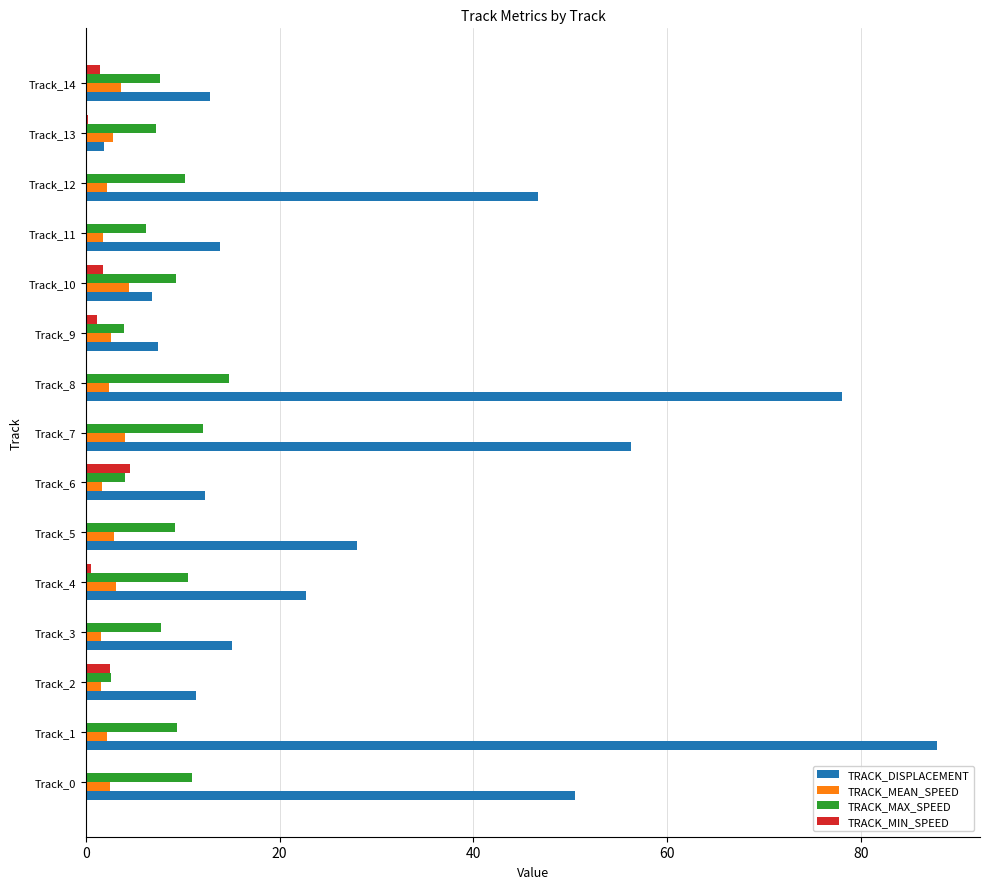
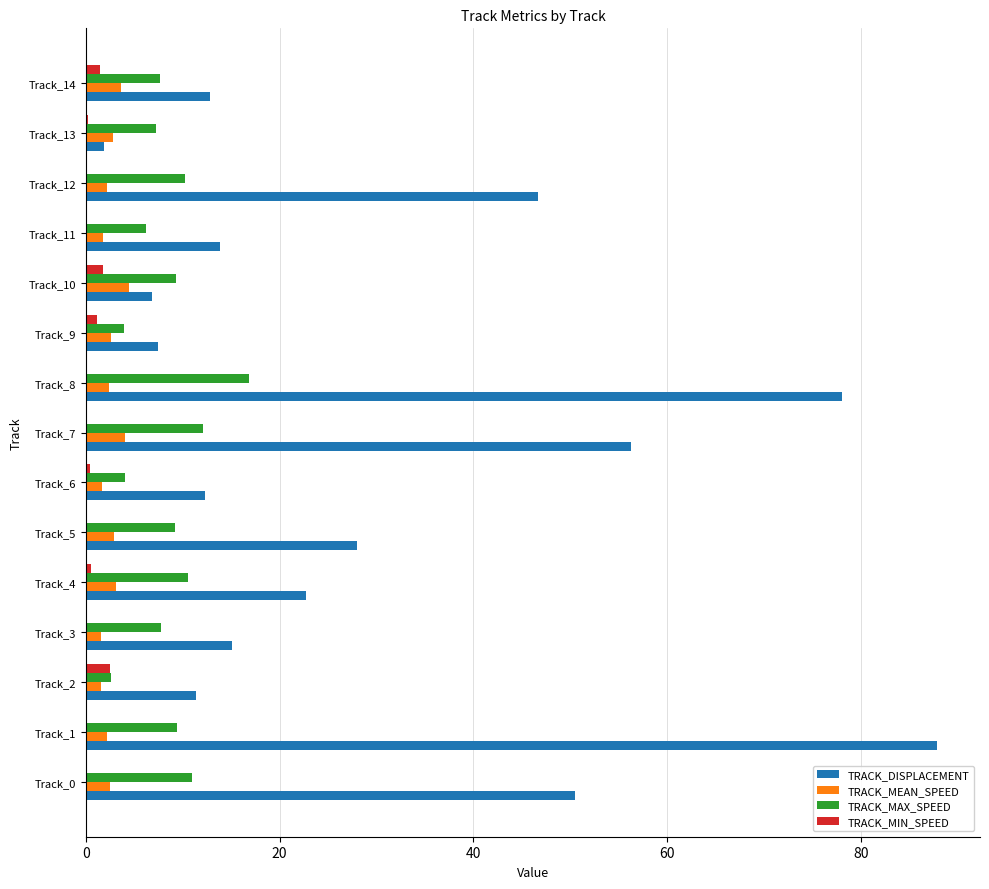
  {
    "TRACK_DISPLACEMENT": {
      "Track_14": 13,
      "Track_13": 2,
      "Track_12": 47,
      "Track_11": 14,
      "Track_10": 7,
      "Track_9": 7,
      "Track_8": 78,
      "Track_7": 56,
      "Track_6": 12,
      "Track_5": 28,
      "Track_4": 23,
      "Track_3": 15,
      "Track_2": 11,
      "Track_1": 88,
      "Track_0": 50
    },
    "TRACK_MEAN_SPEED": {
      "Track_14": 4,
      "Track_13": 3,
      "Track_12": 2,
      "Track_11": 2,
      "Track_10": 4,
      "Track_9": 3,
      "Track_8": 2,
      "Track_7": 4,
      "Track_6": 2,
      "Track_5": 3,
      "Track_4": 3,
      "Track_3": 2,
      "Track_2": 2,
      "Track_1": 2,
      "Track_0": 2
    },
    "TRACK_MAX_SPEED": {
      "Track_14": 8,
      "Track_13": 7,
      "Track_12": 10,
      "Track_11": 6,
      "Track_10": 9,
      "Track_9": 4,
-     "Track_8": 15,
+     "Track_8": 17,
      "Track_7": 12,
      "Track_6": 4,
      "Track_5": 9,
      "Track_4": 11,
      "Track_3": 8,
      "Track_2": 3,
      "Track_1": 9,
      "Track_0": 11
    },
    "TRACK_MIN_SPEED": {
      "Track_14": 1,
      "Track_10": 2,
      "Track_9": 1,
-     "Track_6": 5,
+     "Track_6": 0,
      "Track_4": 1,
      "Track_2": 3
    }
  }
